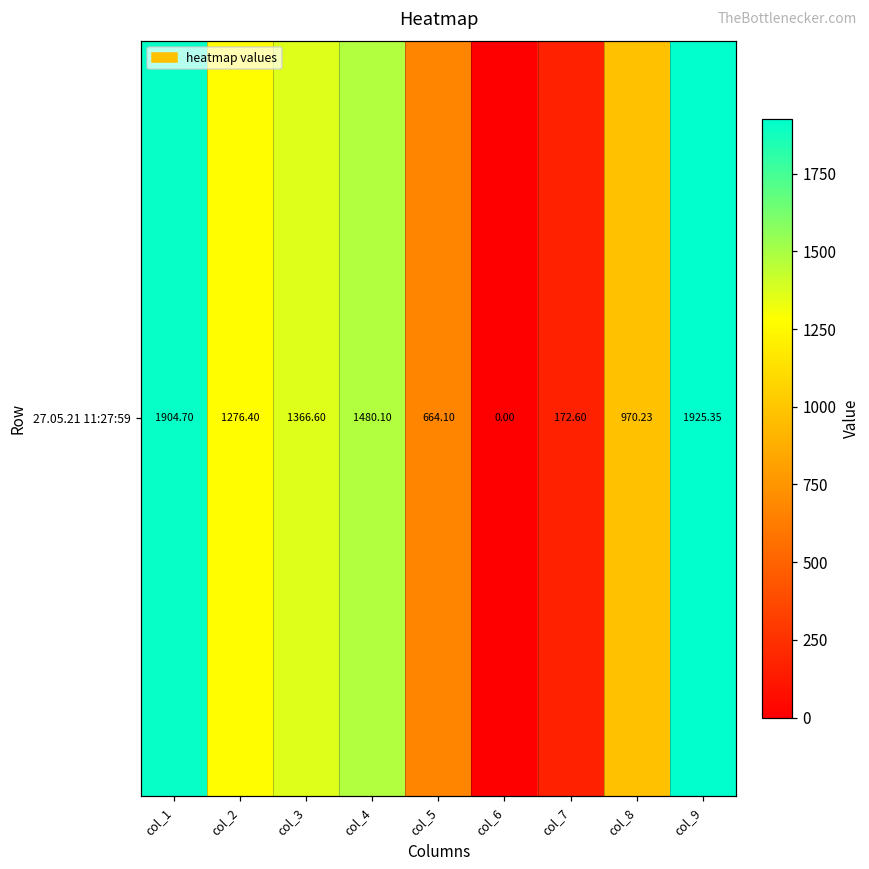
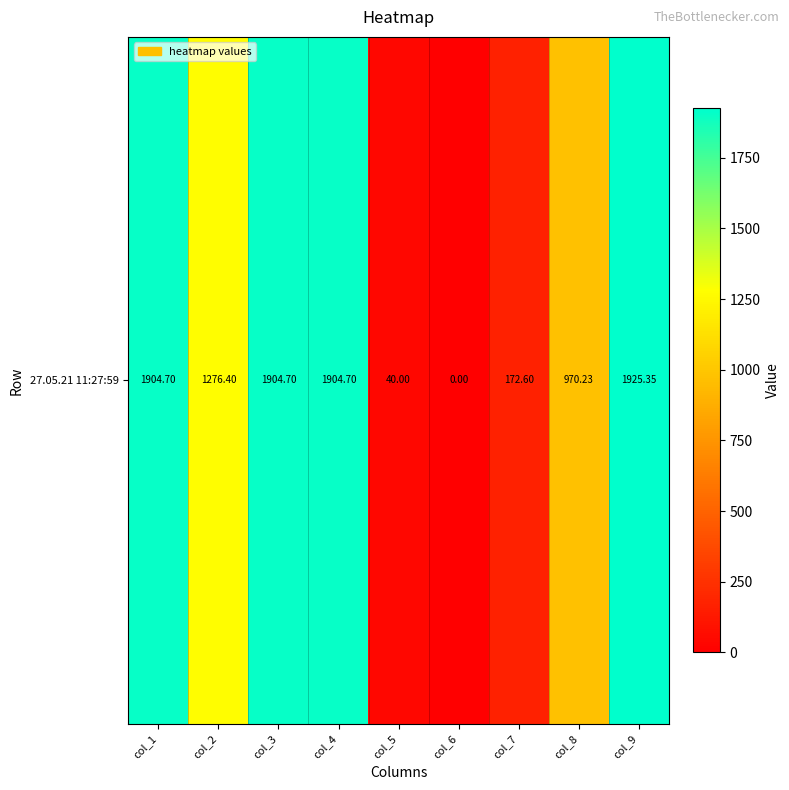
  {
    "27.05.21 11:27:59": {
      "col_1": 1904.70,
      "col_2": 1276.40,
-     "col_3": 1366.60,
-     "col_4": 1480.10,
-     "col_5": 664.10,
+     "col_3": 1904.70,
+     "col_4": 1904.70,
+     "col_5": 40.00,
      "col_6": 0.00,
      "col_7": 172.60,
      "col_8": 970.23,
      "col_9": 1925.35
    }
  }
